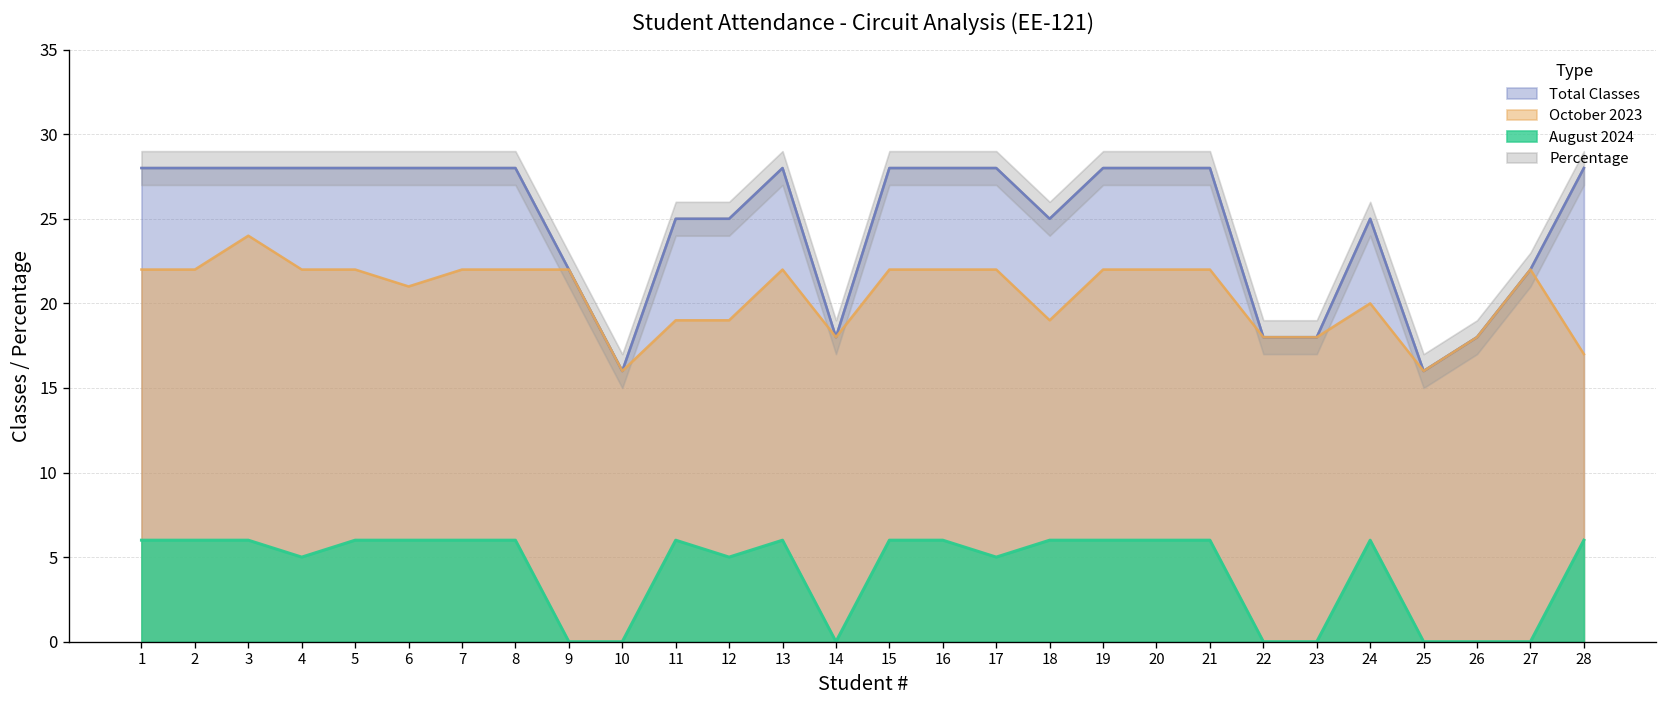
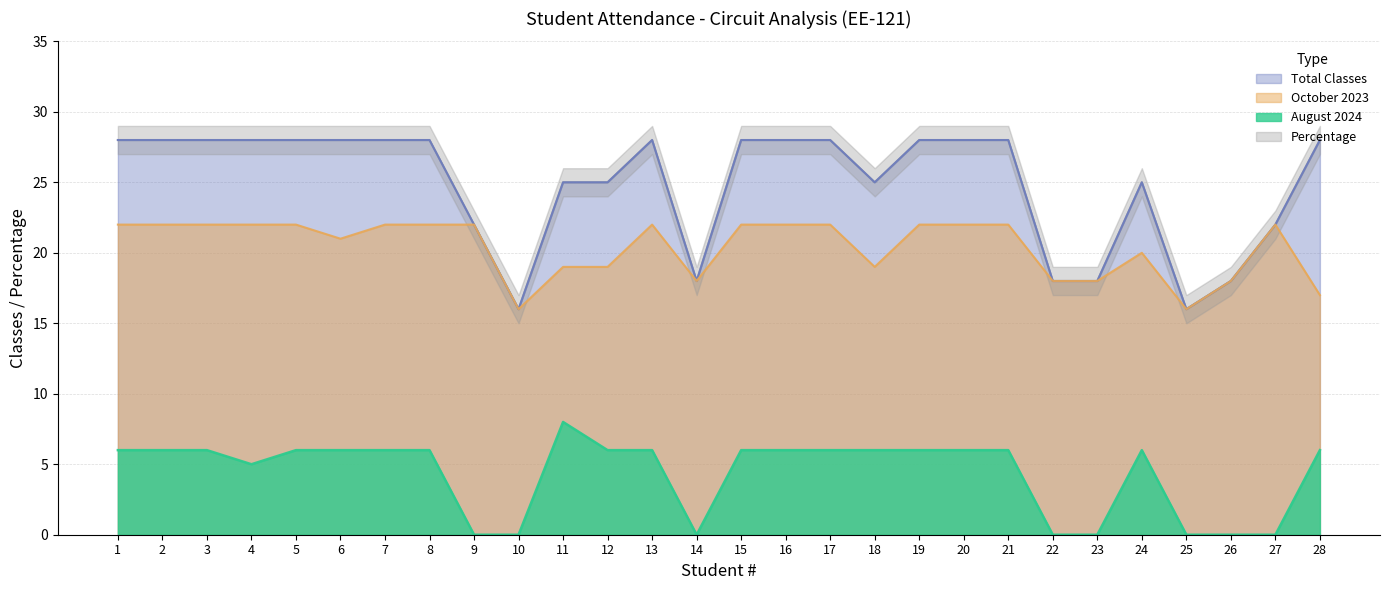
  {
    "October 2023": {
      "1": 22,
      "2": 22,
-     "3": 24,
+     "3": 22,
      "4": 22,
      "5": 22,
      "6": 21,
      "7": 22,
      "8": 22,
      "11": 19,
      "12": 19,
      "13": 22,
      "15": 22,
      "16": 22,
      "17": 22,
      "18": 19,
      "19": 22,
      "20": 22,
      "21": 22,
      "24": 20,
      "28": 17
    },
    "August 2024": {
      "1": 6,
      "2": 6,
      "3": 6,
      "4": 5,
      "5": 6,
      "6": 6,
      "7": 6,
      "8": 6,
      "9": 0,
      "10": 0,
-     "11": 6,
-     "12": 5,
+     "11": 8,
+     "12": 6,
      "13": 6,
      "14": 0,
      "15": 6,
      "16": 6,
-     "17": 5,
+     "17": 6,
      "18": 6,
      "19": 6,
      "20": 6,
      "21": 6,
      "22": 0,
      "23": 0,
      "24": 6,
      "25": 0,
      "26": 0,
      "27": 0,
      "28": 6
    }
  }
